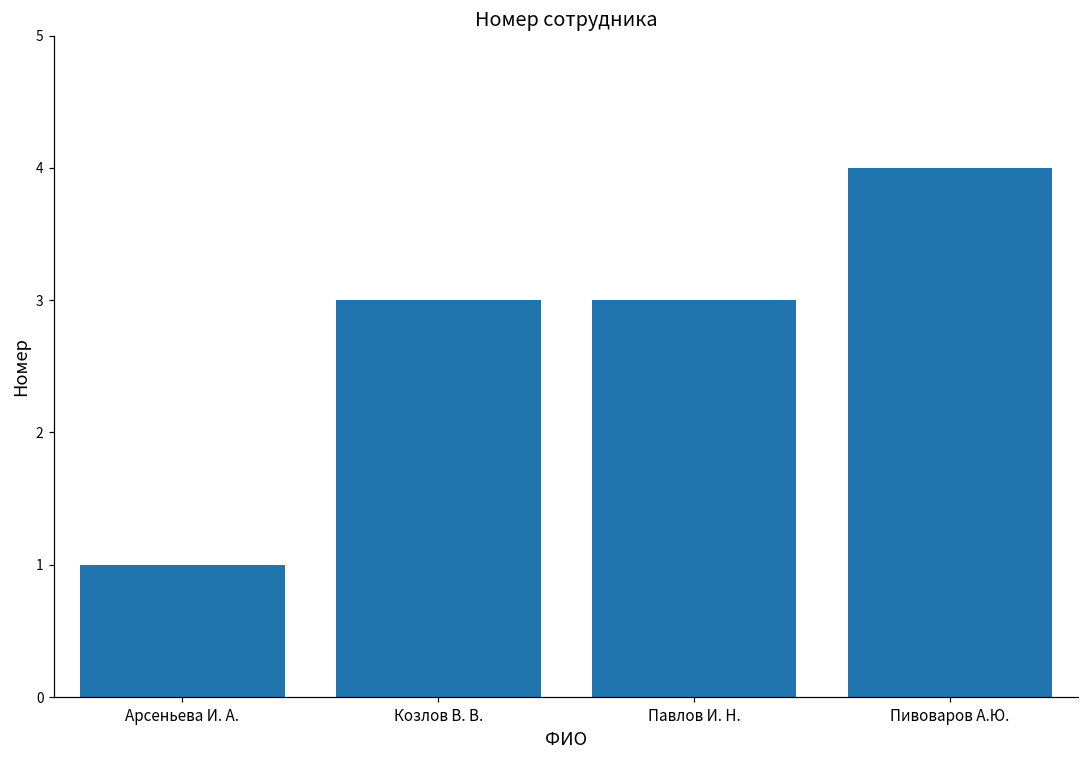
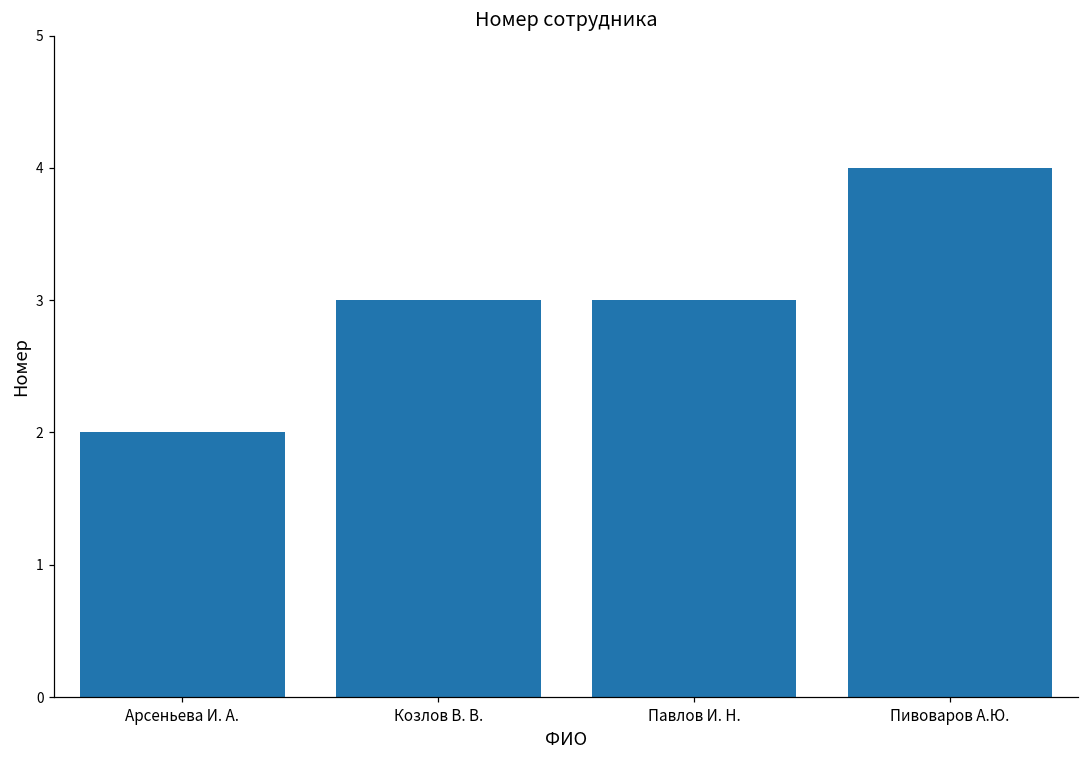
  {
-   "Арсеньева И. А.": 1,
+   "Арсеньева И. А.": 2,
    "Козлов В. В.": 3,
    "Павлов И. Н.": 3,
    "Пивоваров А.Ю.": 4
  }
